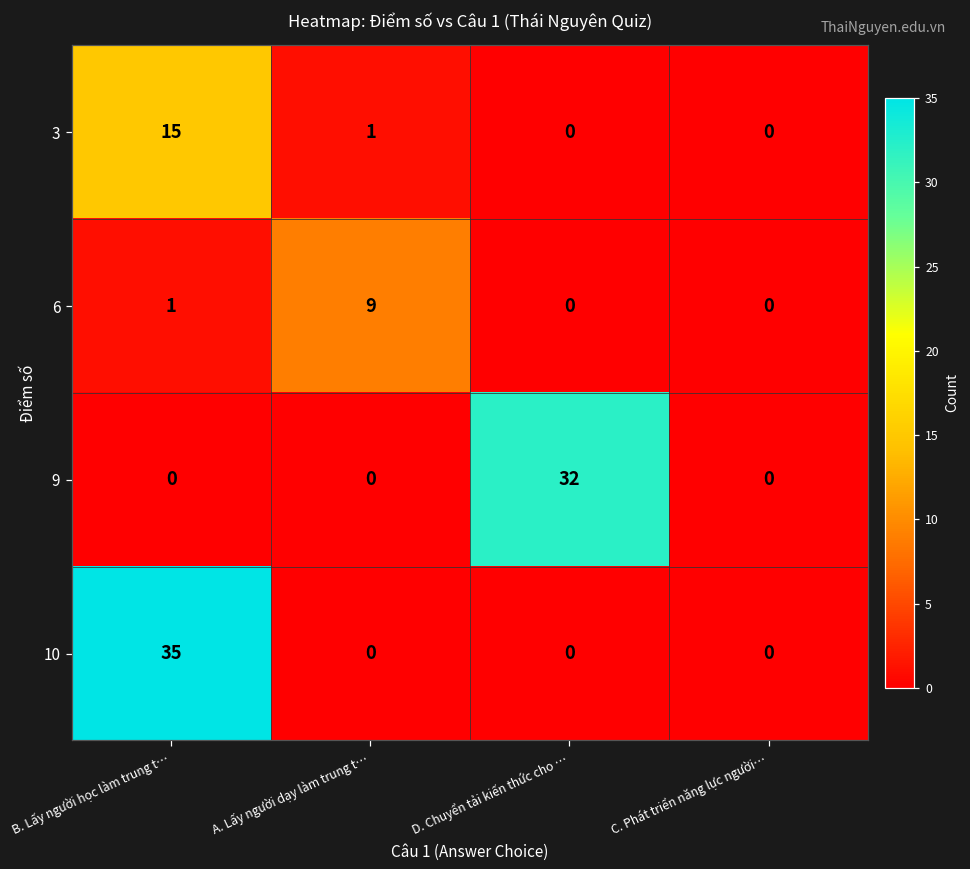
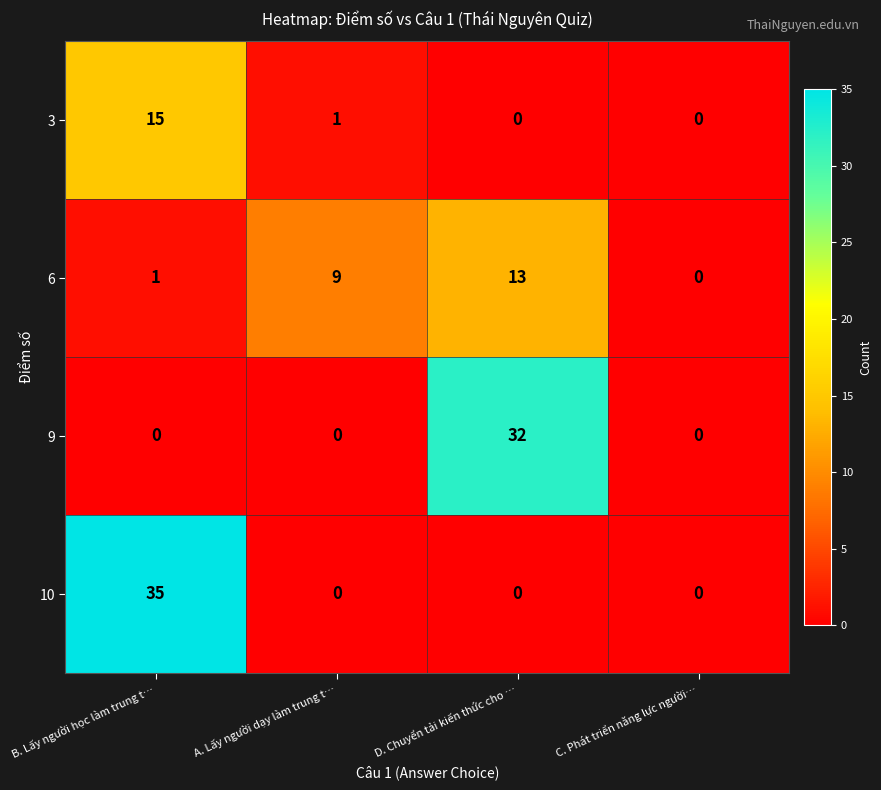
  {
    "3": {
      "B. Lấy người học làm trung t…": 15,
      "A. Lấy người dạy làm trung t…": 1,
      "D. Chuyển tải kiến thức cho …": 0,
      "C. Phát triển năng lực người…": 0
    },
    "6": {
      "B. Lấy người học làm trung t…": 1,
      "A. Lấy người dạy làm trung t…": 9,
-     "D. Chuyển tải kiến thức cho …": 0,
+     "D. Chuyển tải kiến thức cho …": 13,
      "C. Phát triển năng lực người…": 0
    },
    "9": {
      "B. Lấy người học làm trung t…": 0,
      "A. Lấy người dạy làm trung t…": 0,
      "D. Chuyển tải kiến thức cho …": 32,
      "C. Phát triển năng lực người…": 0
    },
    "10": {
      "B. Lấy người học làm trung t…": 35,
      "A. Lấy người dạy làm trung t…": 0,
      "D. Chuyển tải kiến thức cho …": 0,
      "C. Phát triển năng lực người…": 0
    }
  }
